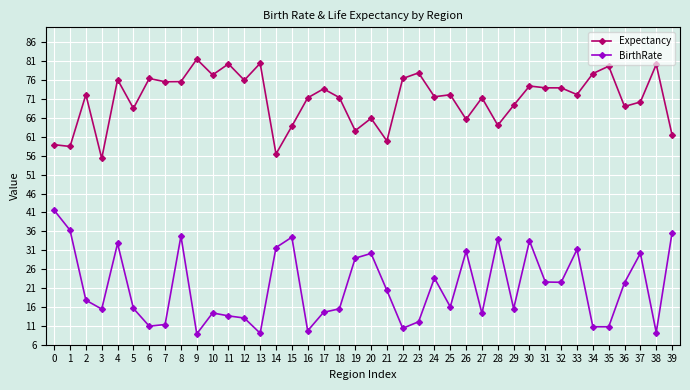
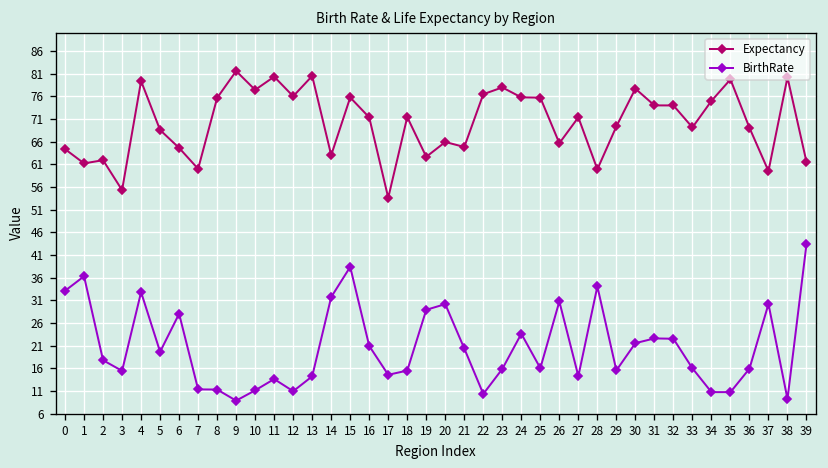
  {
    "Expectancy": {
-     "0": 59,
-     "1": 58,
-     "2": 72,
+     "0": 64,
+     "1": 61,
+     "2": 62,
      "3": 55,
-     "4": 76,
+     "4": 79,
      "5": 69,
-     "6": 76,
-     "7": 76,
+     "6": 65,
+     "7": 60,
      "8": 76,
      "9": 82,
      "10": 77,
      "11": 80,
      "12": 76,
      "13": 80,
-     "14": 56,
-     "15": 64,
+     "14": 63,
+     "15": 76,
      "16": 71,
-     "17": 74,
+     "17": 54,
      "18": 71,
      "19": 63,
      "20": 66,
-     "21": 60,
+     "21": 65,
      "22": 76,
      "23": 78,
-     "24": 72,
-     "25": 72,
+     "24": 76,
+     "25": 76,
      "26": 66,
      "27": 71,
-     "28": 64,
+     "28": 60,
      "29": 69,
-     "30": 74,
+     "30": 78,
      "31": 74,
      "32": 74,
-     "33": 72,
-     "34": 78,
+     "33": 69,
+     "34": 75,
      "35": 80,
      "36": 69,
-     "37": 70,
+     "37": 59,
      "39": 62
    },
    "BirthRate": {
-     "0": 42,
+     "0": 33,
      "1": 36,
      "2": 18,
      "3": 15,
      "4": 33,
-     "5": 16,
-     "6": 11,
+     "5": 20,
+     "6": 28,
      "7": 11,
-     "8": 35,
+     "8": 11,
      "9": 9,
-     "10": 14,
+     "10": 11,
      "11": 14,
-     "12": 13,
-     "13": 9,
+     "12": 11,
+     "13": 14,
      "14": 32,
-     "15": 34,
-     "16": 10,
+     "15": 38,
+     "16": 21,
      "17": 15,
      "18": 16,
      "19": 29,
      "20": 30,
      "21": 20,
      "22": 10,
-     "23": 12,
+     "23": 16,
      "24": 24,
      "25": 16,
      "26": 31,
      "27": 14,
      "28": 34,
      "29": 16,
-     "30": 33,
+     "30": 22,
      "31": 23,
      "32": 23,
-     "33": 31,
+     "33": 16,
      "34": 11,
      "35": 11,
-     "36": 22,
+     "36": 16,
      "37": 30,
      "38": 9,
-     "39": 36
+     "39": 43
    }
  }
